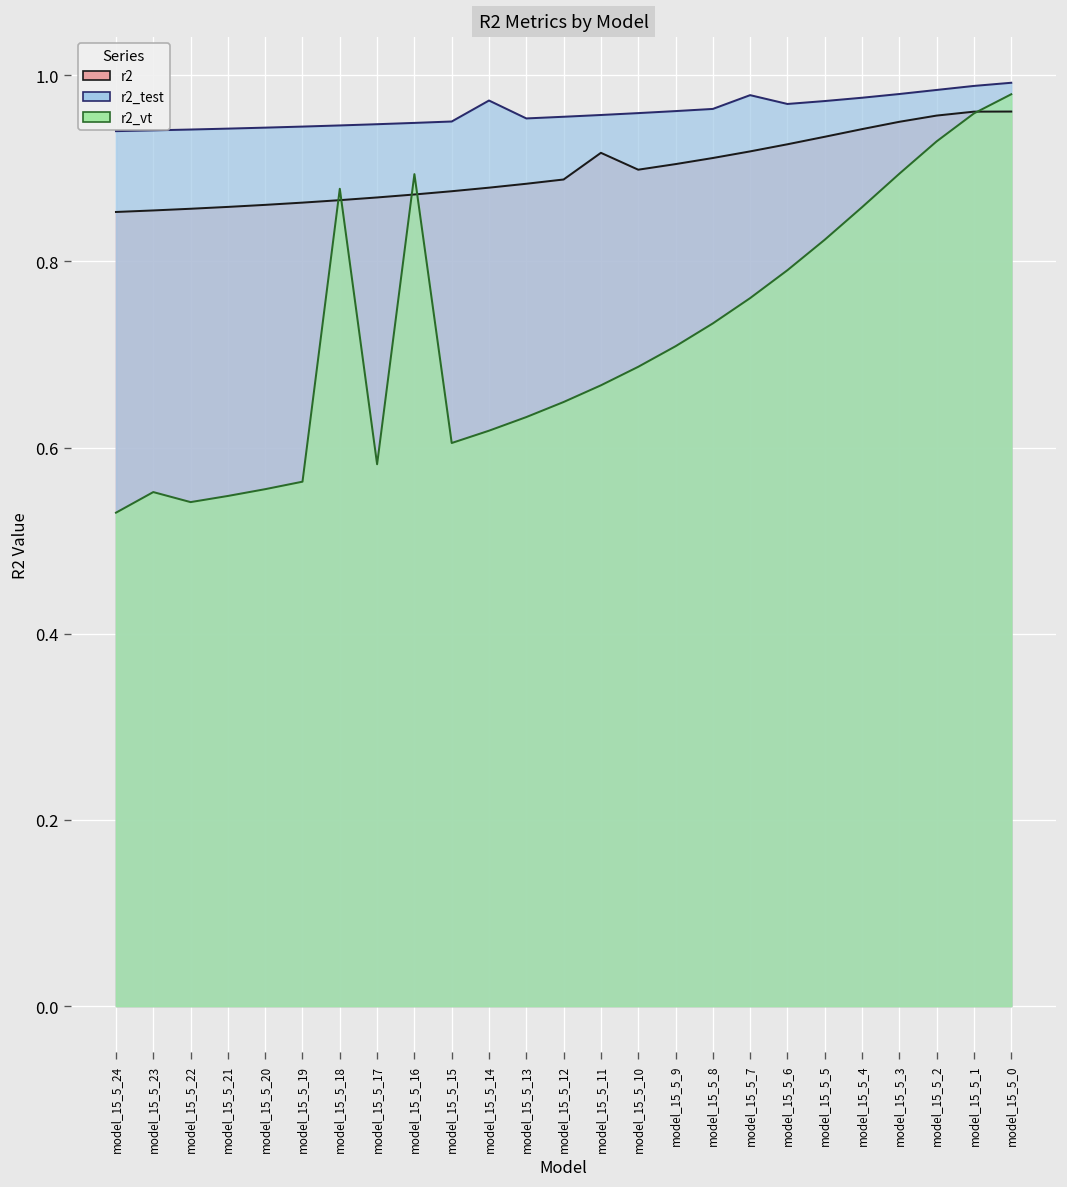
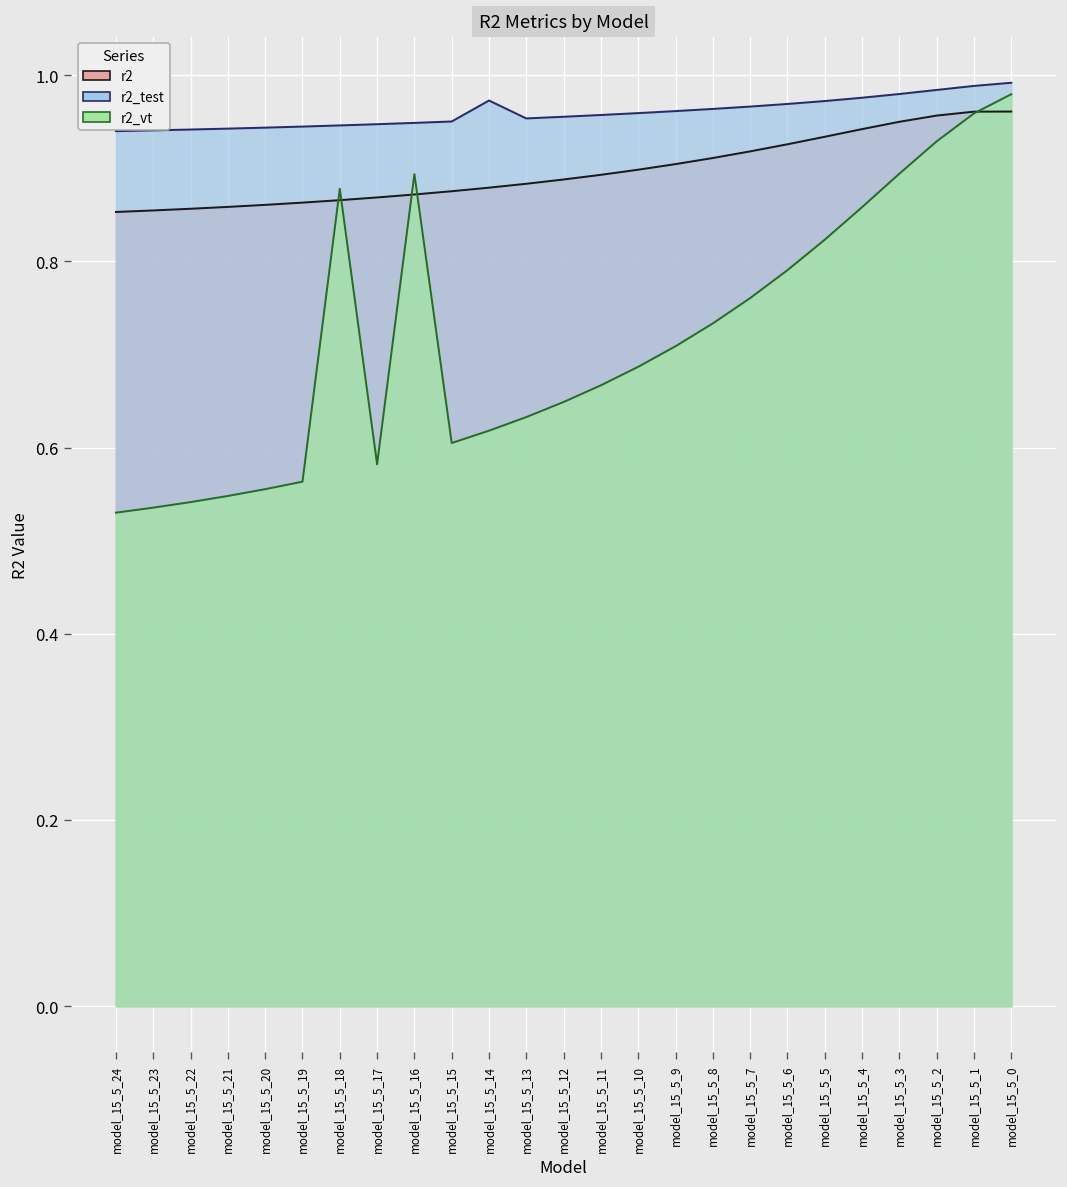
  {
    "r2": {
      "model_15_5_24": 0.85,
      "model_15_5_23": 0.85,
      "model_15_5_22": 0.86,
      "model_15_5_21": 0.86,
      "model_15_5_20": 0.86,
      "model_15_5_19": 0.86,
      "model_15_5_18": 0.87,
      "model_15_5_17": 0.87,
      "model_15_5_16": 0.87,
      "model_15_5_15": 0.88,
      "model_15_5_14": 0.88,
      "model_15_5_13": 0.88,
      "model_15_5_12": 0.89,
-     "model_15_5_11": 0.92,
+     "model_15_5_11": 0.89,
      "model_15_5_10": 0.90,
      "model_15_5_9": 0.90,
      "model_15_5_8": 0.91,
      "model_15_5_7": 0.92,
      "model_15_5_6": 0.93,
      "model_15_5_5": 0.93,
      "model_15_5_4": 0.94,
      "model_15_5_3": 0.95,
      "model_15_5_2": 0.96,
      "model_15_5_0": 0.96
    },
    "r2_test": {
      "model_15_5_24": 0.94,
      "model_15_5_23": 0.94,
      "model_15_5_22": 0.94,
      "model_15_5_21": 0.94,
      "model_15_5_20": 0.94,
      "model_15_5_19": 0.94,
      "model_15_5_18": 0.95,
      "model_15_5_17": 0.95,
      "model_15_5_16": 0.95,
      "model_15_5_15": 0.95,
      "model_15_5_14": 0.97,
      "model_15_5_13": 0.95,
      "model_15_5_12": 0.96,
      "model_15_5_11": 0.96,
      "model_15_5_10": 0.96,
      "model_15_5_9": 0.96,
      "model_15_5_8": 0.96,
-     "model_15_5_7": 0.98,
+     "model_15_5_7": 0.97,
      "model_15_5_6": 0.97,
      "model_15_5_5": 0.97,
      "model_15_5_4": 0.98,
      "model_15_5_3": 0.98,
      "model_15_5_2": 0.98,
      "model_15_5_1": 0.99,
      "model_15_5_0": 0.99
    },
    "r2_vt": {
      "model_15_5_24": 0.53,
-     "model_15_5_23": 0.55,
+     "model_15_5_23": 0.54,
      "model_15_5_22": 0.54,
      "model_15_5_21": 0.55,
      "model_15_5_20": 0.56,
      "model_15_5_19": 0.56,
      "model_15_5_18": 0.88,
      "model_15_5_17": 0.58,
      "model_15_5_16": 0.89,
      "model_15_5_15": 0.60,
      "model_15_5_14": 0.62,
      "model_15_5_13": 0.63,
      "model_15_5_12": 0.65,
      "model_15_5_11": 0.67,
      "model_15_5_10": 0.69,
      "model_15_5_9": 0.71,
      "model_15_5_8": 0.73,
      "model_15_5_7": 0.76,
      "model_15_5_6": 0.79,
      "model_15_5_5": 0.82,
      "model_15_5_4": 0.86,
      "model_15_5_3": 0.89,
      "model_15_5_2": 0.93,
      "model_15_5_0": 0.98
    }
  }
